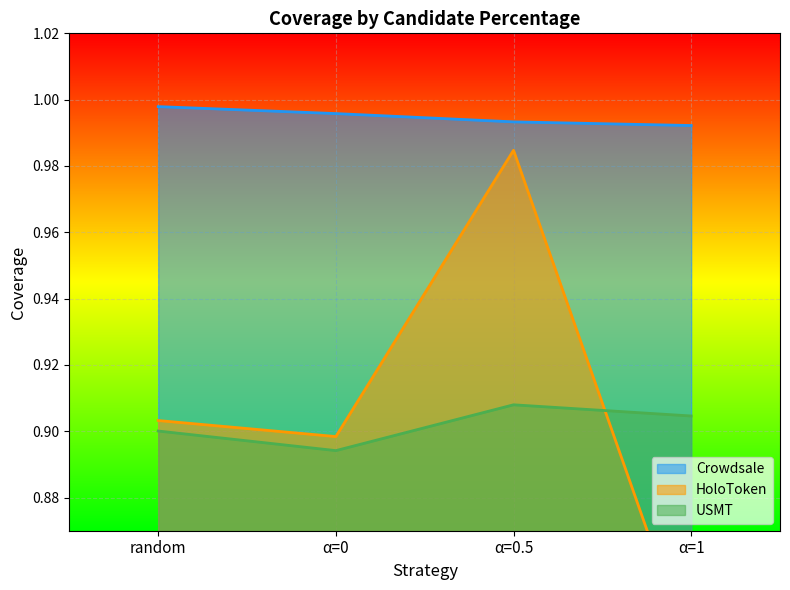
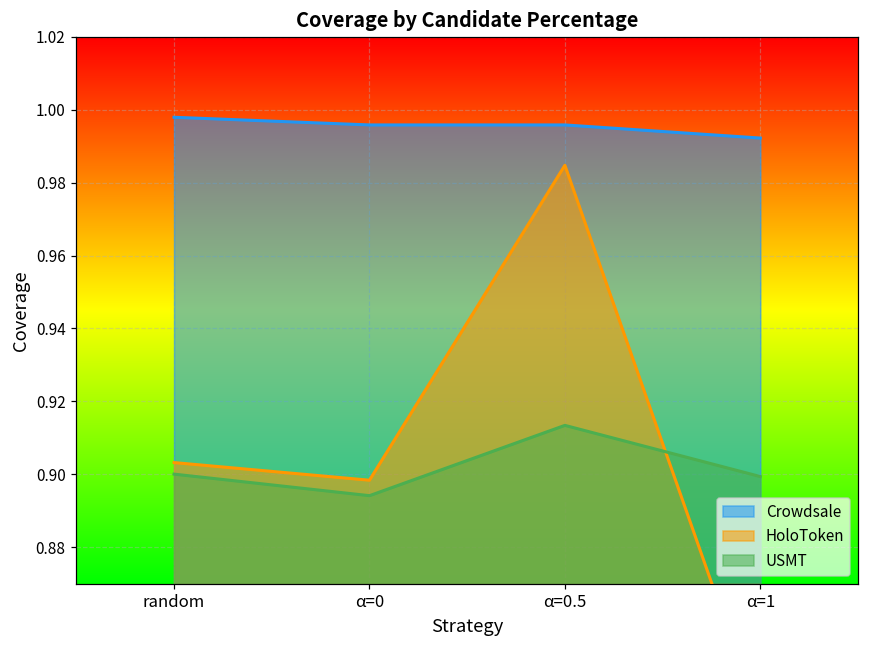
  {
    "Crowdsale": {
      "random": 0.998,
      "α=0": 0.996,
-     "α=0.5": 0.993,
+     "α=0.5": 0.996,
      "α=1": 0.992
    },
    "USMT": {
      "random": 0.900,
      "α=0": 0.894,
-     "α=0.5": 0.908,
-     "α=1": 0.905
+     "α=0.5": 0.913,
+     "α=1": 0.899
    }
  }
